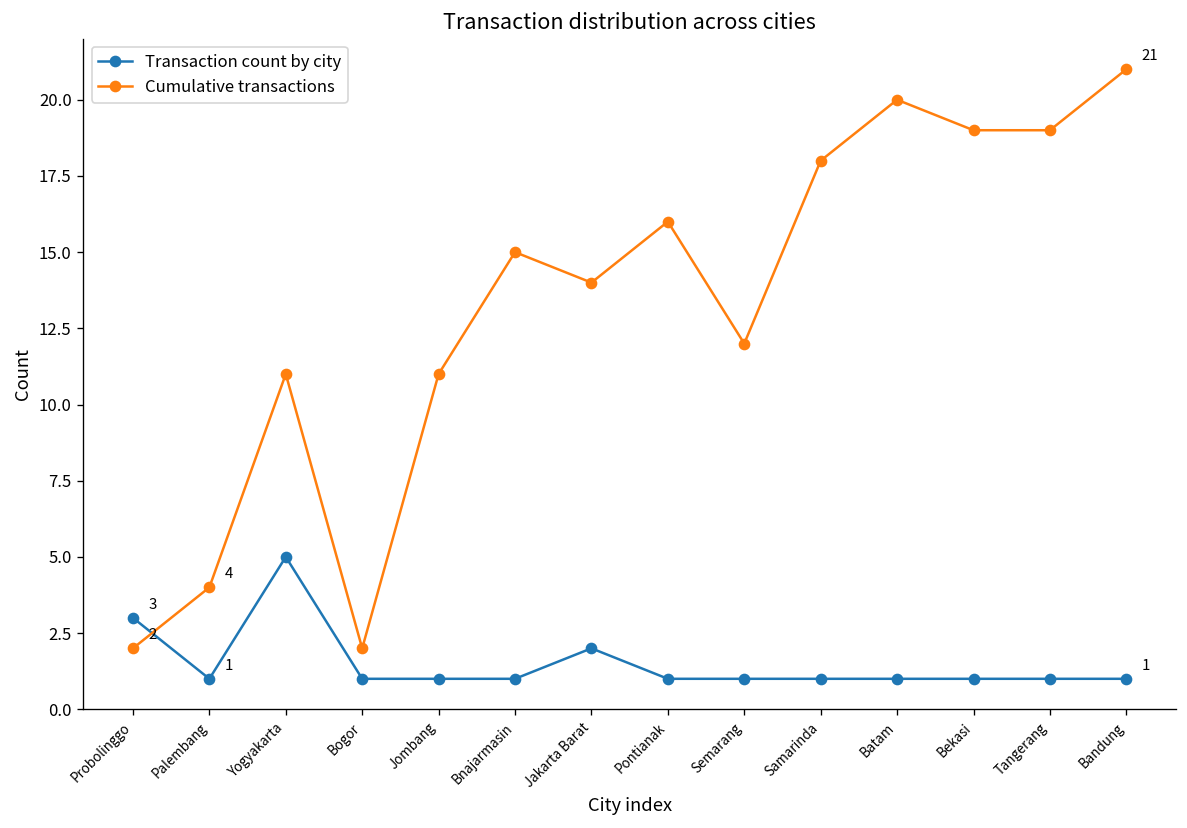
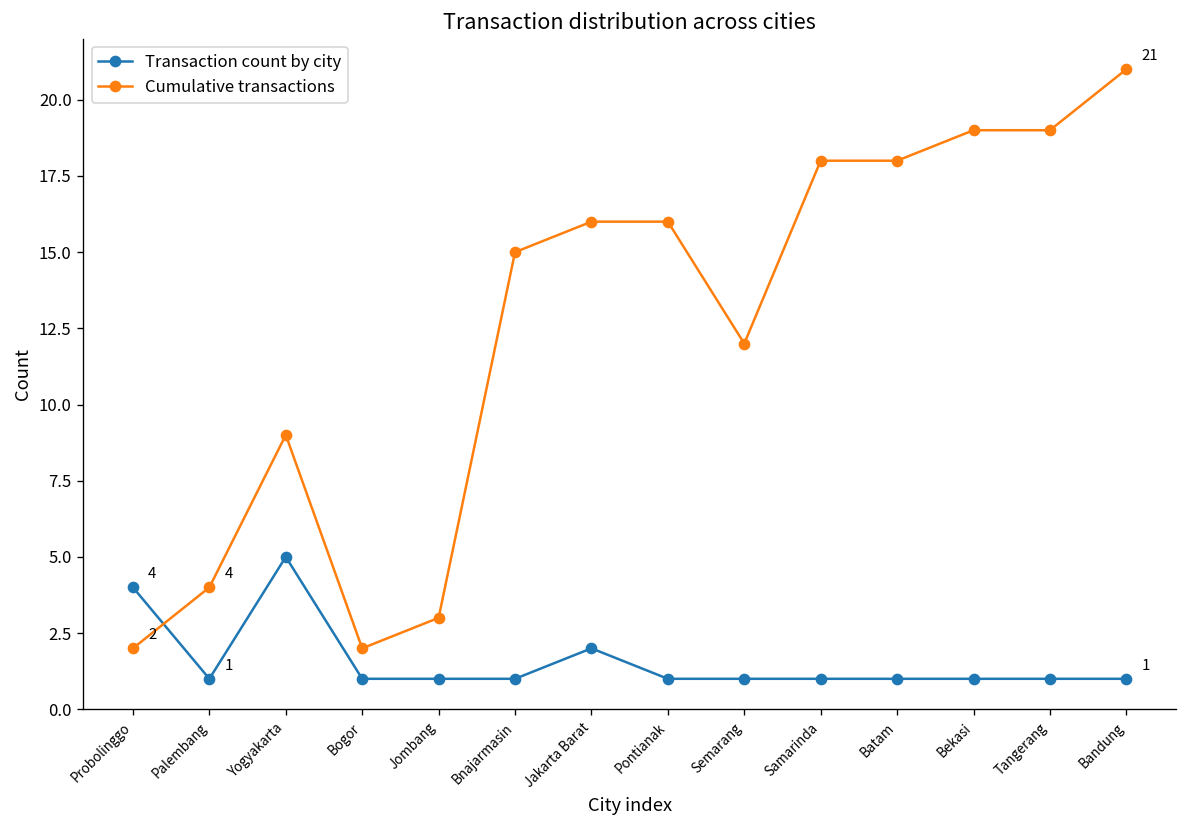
  {
    "Transaction count by city": {
-     "Probolinggo": 3,
+     "Probolinggo": 4,
      "Palembang": 1,
      "Bandung": 1
    },
    "Cumulative transactions": {
-     "Yogyakarta": 11,
+     "Yogyakarta": 9,
      "Bogor": 2,
-     "Jombang": 11,
+     "Jombang": 3,
      "Bnajarmasin": 15,
-     "Jakarta Barat": 14,
+     "Jakarta Barat": 16,
      "Pontianak": 16,
      "Semarang": 12,
      "Samarinda": 18,
-     "Batam": 20,
+     "Batam": 18,
      "Bekasi": 19,
      "Tangerang": 19
    }
  }
